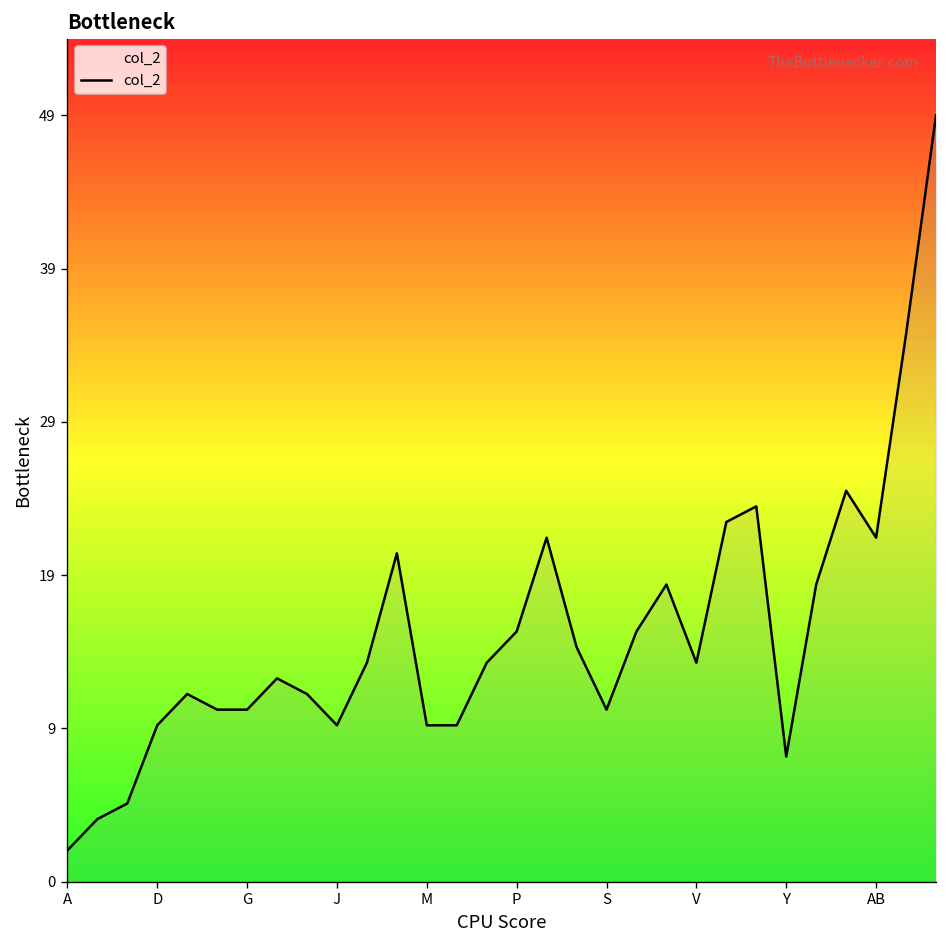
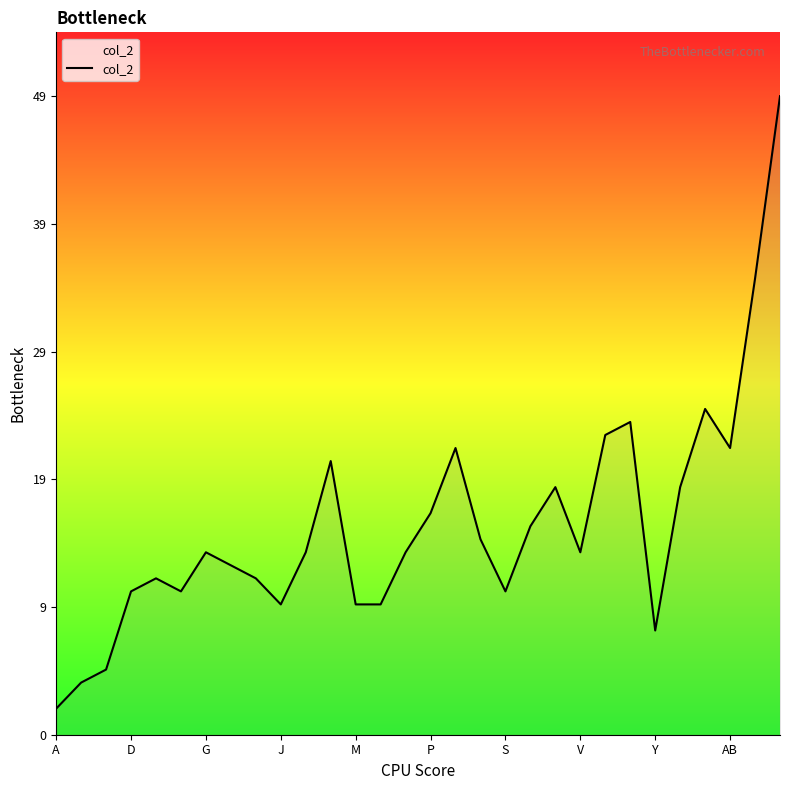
  {
    "A": 2,
-   "D": 10,
-   "G": 11,
+   "D": 11,
+   "G": 14,
    "J": 10,
    "M": 10,
-   "P": 16,
+   "P": 17,
    "S": 11,
    "V": 14,
    "Y": 8,
    "AB": 22
  }
